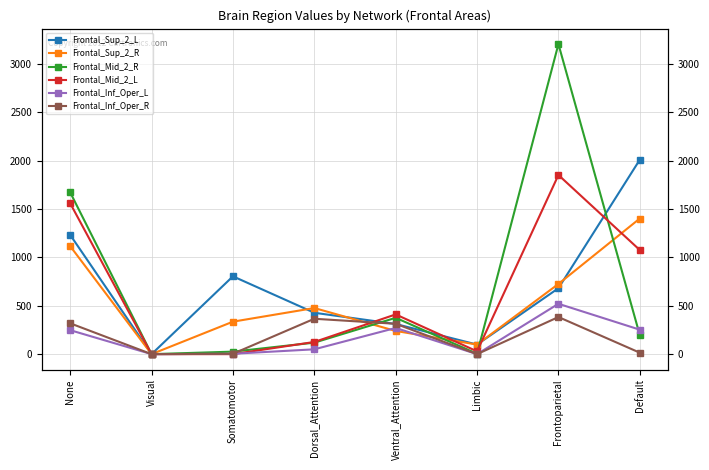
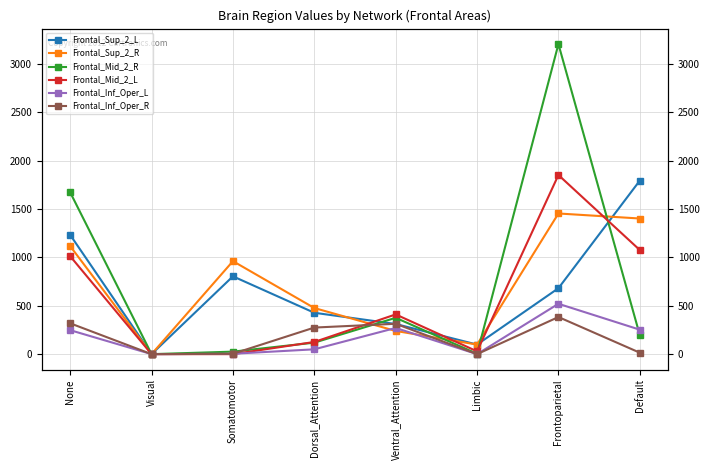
  {
    "Frontal_Sup_2_L": {
      "None": 1200,
      "Somatomotor": 800,
      "Dorsal_Attention": 400,
      "Frontoparietal": 700,
-     "Default": 2000
+     "Default": 1800
    },
    "Frontal_Sup_2_R": {
      "None": 1100,
-     "Somatomotor": 300,
+     "Somatomotor": 1000,
      "Dorsal_Attention": 500,
      "Ventral_Attention": 200,
-     "Frontoparietal": 700,
+     "Frontoparietal": 1500,
      "Default": 1400
    },
    "Frontal_Mid_2_R": {
      "None": 1700,
      "Ventral_Attention": 400,
      "Frontoparietal": 3200,
      "Default": 200
    },
    "Frontal_Mid_2_L": {
-     "None": 1600,
+     "None": 1000,
      "Ventral_Attention": 400,
      "Frontoparietal": 1900,
      "Default": 1100
    },
    "Frontal_Inf_Oper_L": {
      "None": 200,
      "Dorsal_Attention": 100,
      "Ventral_Attention": 300,
      "Frontoparietal": 500,
      "Default": 300
    },
    "Frontal_Inf_Oper_R": {
      "None": 300,
-     "Dorsal_Attention": 400,
+     "Dorsal_Attention": 300,
      "Frontoparietal": 400,
      "Default": 0
    }
  }
